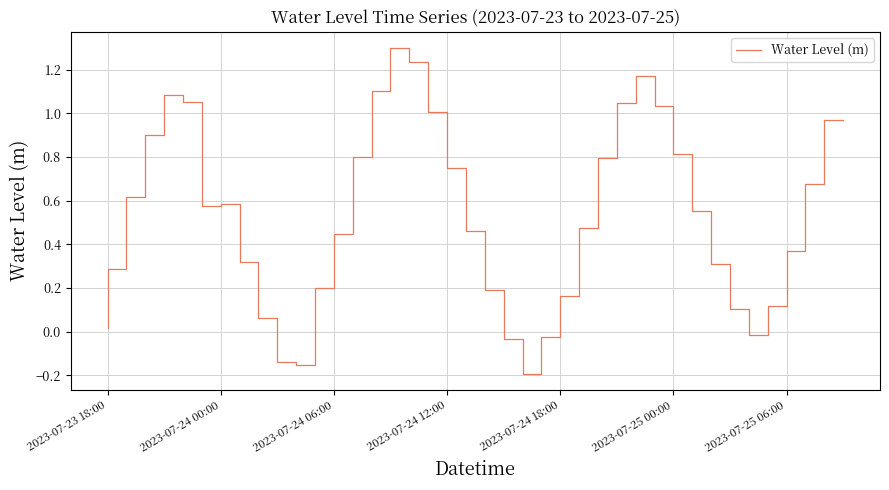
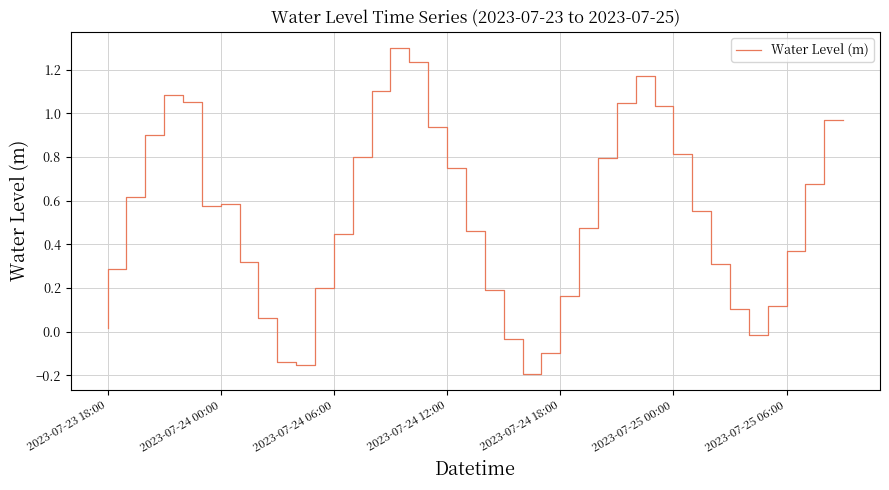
  {
    "2023-07-23 18:00": 0.02,
    "2023-07-24 00:00": 0.58,
    "2023-07-24 06:00": 0.20,
-   "2023-07-24 12:00": 1.01,
-   "2023-07-24 18:00": -0.03,
+   "2023-07-24 12:00": 0.94,
+   "2023-07-24 18:00": -0.10,
    "2023-07-25 00:00": 1.03,
    "2023-07-25 06:00": 0.12
  }
